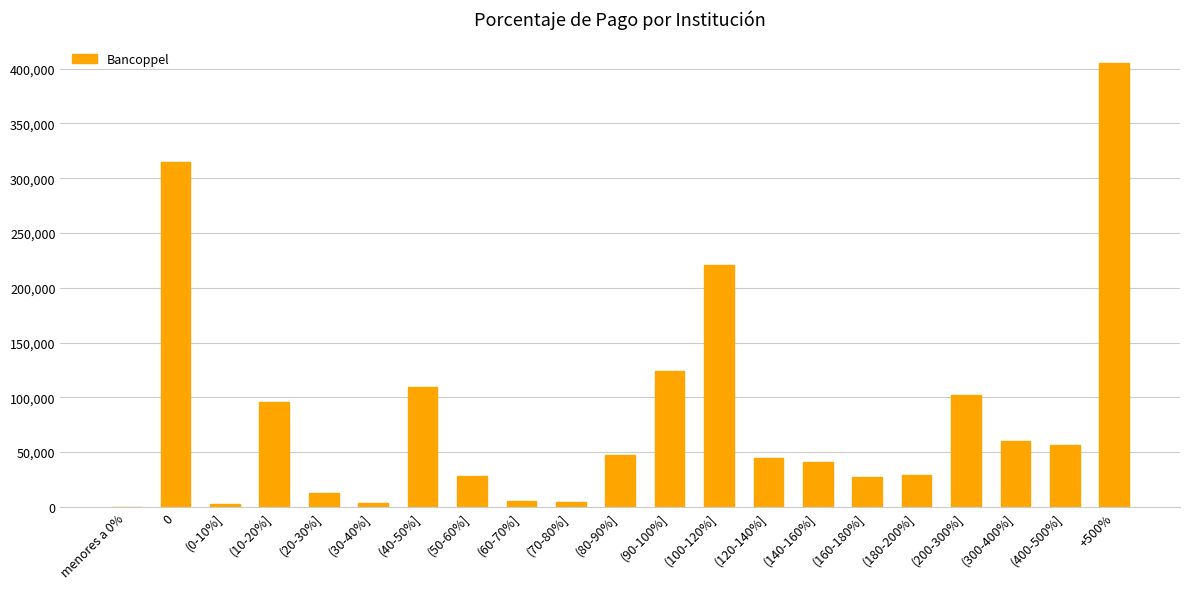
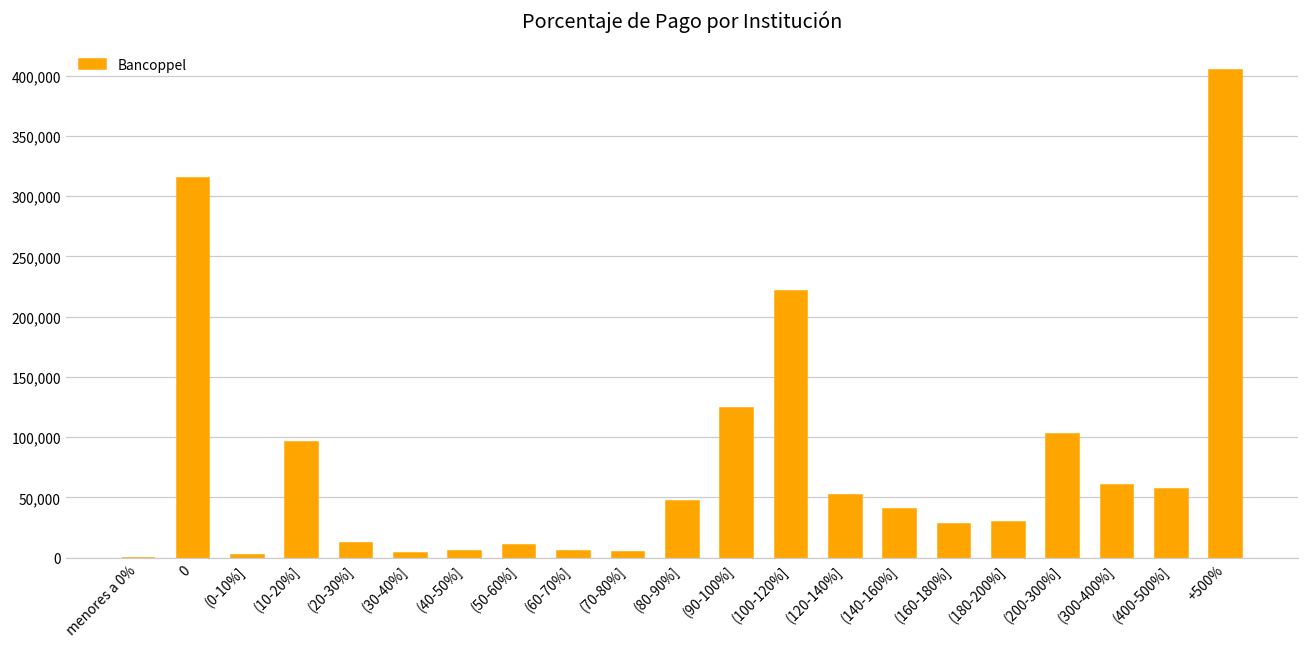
  {
    "menores a 0%": "0",
    "0": "315,000",
    "(0-10%]": "3,000",
    "(10-20%]": "96,000",
    "(20-30%]": "12,000",
    "(30-40%]": "4,000",
-   "(40-50%]": "109,000",
-   "(50-60%]": "28,000",
+   "(40-50%]": "6,000",
+   "(50-60%]": "11,000",
    "(60-70%]": "6,000",
    "(70-80%]": "4,000",
    "(80-90%]": "47,000",
    "(90-100%]": "124,000",
    "(100-120%]": "221,000",
-   "(120-140%]": "44,000",
+   "(120-140%]": "52,000",
    "(140-160%]": "41,000",
    "(160-180%]": "28,000",
    "(180-200%]": "29,000",
    "(200-300%]": "102,000",
    "(300-400%]": "60,000",
    "(400-500%]": "57,000",
    "+500%": "405,000"
  }
